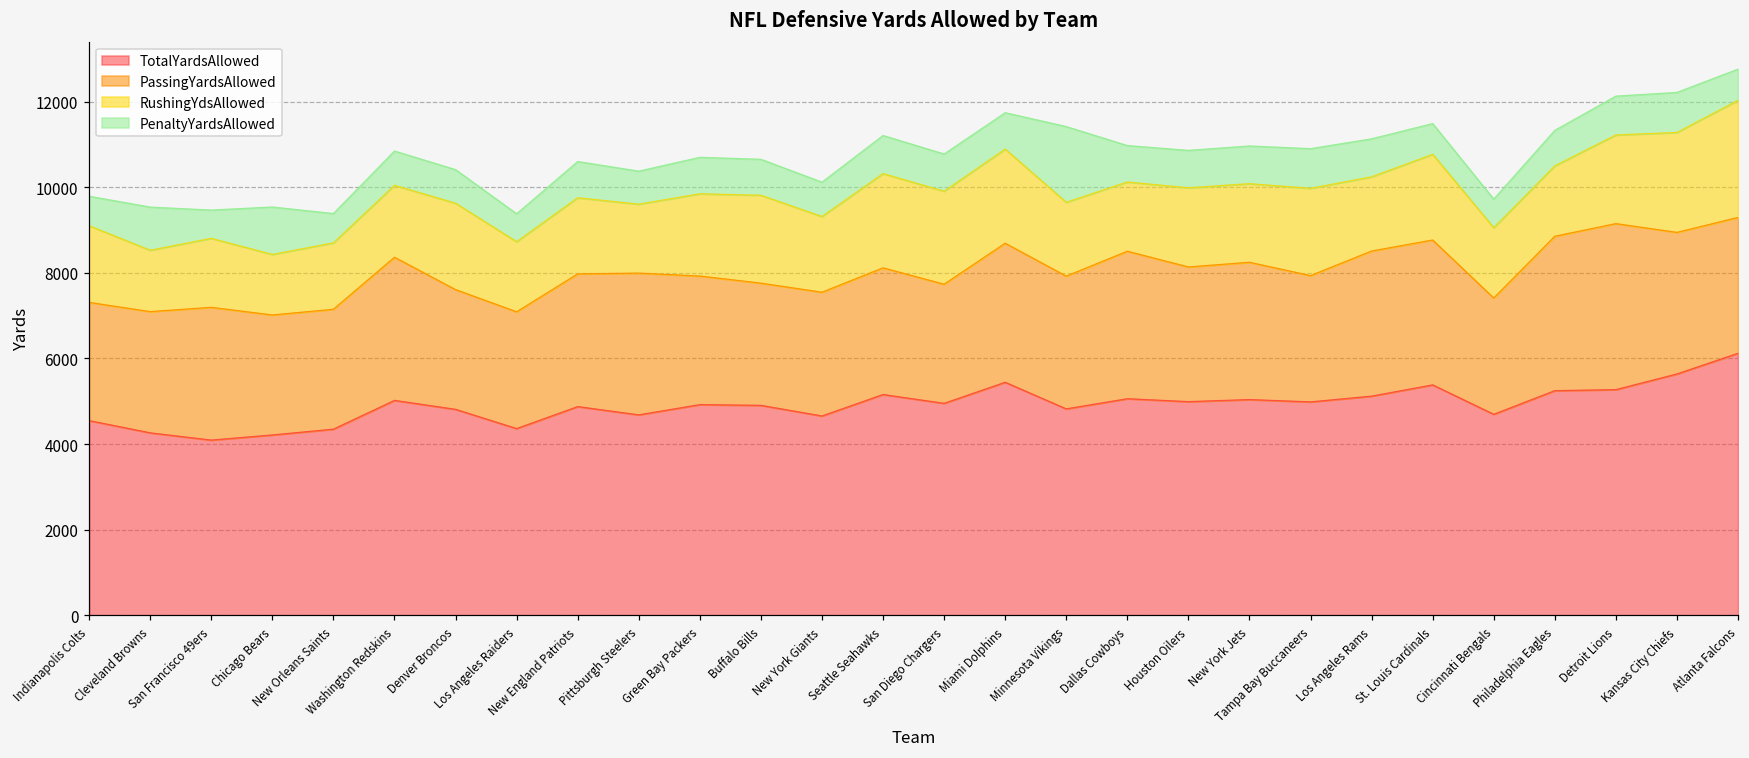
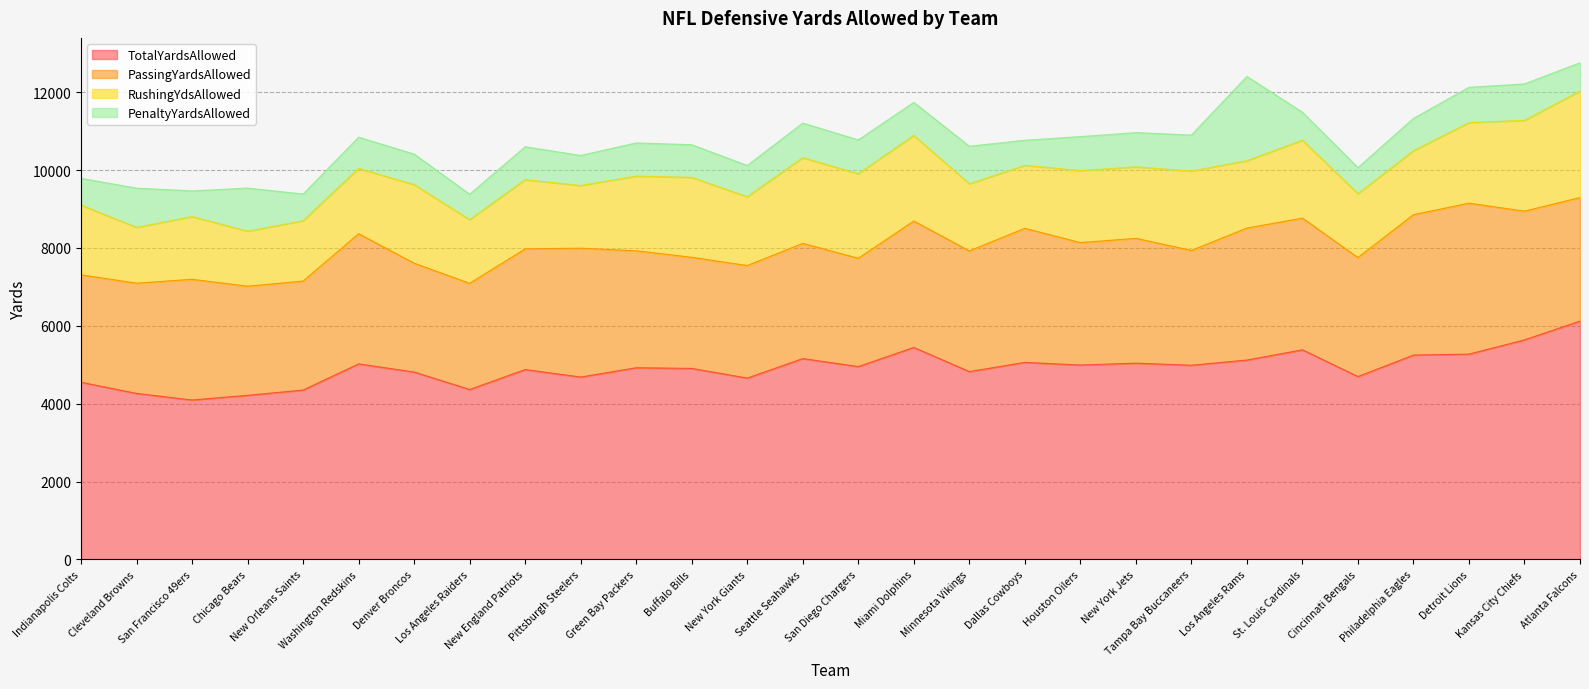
  {
    "TotalYardsAllowed": {
      "Indianapolis Colts": 4600,
      "Cleveland Browns": 4300,
      "San Francisco 49ers": 4100,
      "Chicago Bears": 4200,
      "New Orleans Saints": 4400,
      "Washington Redskins": 5000,
      "Denver Broncos": 4800,
      "Los Angeles Raiders": 4400,
      "New England Patriots": 4900,
      "Pittsburgh Steelers": 4700,
      "Green Bay Packers": 4900,
      "Buffalo Bills": 4900,
      "New York Giants": 4700,
      "Seattle Seahawks": 5200,
      "San Diego Chargers": 5000,
      "Miami Dolphins": 5400,
      "Minnesota Vikings": 4800,
      "Dallas Cowboys": 5100,
      "Houston Oilers": 5000,
      "New York Jets": 5000,
      "Tampa Bay Buccaneers": 5000,
      "Los Angeles Rams": 5100,
      "St. Louis Cardinals": 5400,
      "Cincinnati Bengals": 4700,
      "Philadelphia Eagles": 5200,
      "Detroit Lions": 5300,
      "Kansas City Chiefs": 5600,
      "Atlanta Falcons": 6100
    },
    "PassingYardsAllowed": {
      "Indianapolis Colts": 2800,
      "Cleveland Browns": 2800,
      "San Francisco 49ers": 3100,
      "Chicago Bears": 2800,
      "New Orleans Saints": 2800,
      "Washington Redskins": 3300,
      "Denver Broncos": 2800,
      "Los Angeles Raiders": 2700,
      "New England Patriots": 3100,
      "Pittsburgh Steelers": 3300,
      "Green Bay Packers": 3000,
      "Buffalo Bills": 2900,
      "New York Giants": 2900,
      "Seattle Seahawks": 3000,
      "San Diego Chargers": 2800,
      "Miami Dolphins": 3200,
      "Minnesota Vikings": 3100,
      "Dallas Cowboys": 3400,
      "Houston Oilers": 3100,
      "New York Jets": 3200,
      "Tampa Bay Buccaneers": 2900,
      "Los Angeles Rams": 3400,
      "St. Louis Cardinals": 3400,
-     "Cincinnati Bengals": 2700,
+     "Cincinnati Bengals": 3100,
      "Philadelphia Eagles": 3600,
      "Detroit Lions": 3900,
      "Kansas City Chiefs": 3300,
      "Atlanta Falcons": 3200
    },
    "RushingYdsAllowed": {
      "Indianapolis Colts": 1800,
      "Cleveland Browns": 1400,
      "San Francisco 49ers": 1600,
      "Chicago Bears": 1400,
      "New Orleans Saints": 1600,
      "Washington Redskins": 1700,
      "Denver Broncos": 2000,
      "Los Angeles Raiders": 1600,
      "New England Patriots": 1800,
      "Pittsburgh Steelers": 1600,
      "Green Bay Packers": 1900,
      "Buffalo Bills": 2100,
      "New York Giants": 1800,
      "Seattle Seahawks": 2200,
      "San Diego Chargers": 2200,
      "Miami Dolphins": 2200,
      "Minnesota Vikings": 1700,
      "Dallas Cowboys": 1600,
      "Houston Oilers": 1800,
      "New York Jets": 1800,
      "Tampa Bay Buccaneers": 2000,
      "Los Angeles Rams": 1700,
      "St. Louis Cardinals": 2000,
      "Cincinnati Bengals": 1600,
      "Philadelphia Eagles": 1600,
      "Detroit Lions": 2100,
      "Kansas City Chiefs": 2300,
      "Atlanta Falcons": 2700
    },
    "PenaltyYardsAllowed": {
      "Indianapolis Colts": 700,
      "Cleveland Browns": 1000,
      "San Francisco 49ers": 700,
      "Chicago Bears": 1100,
      "New Orleans Saints": 700,
      "Washington Redskins": 800,
      "Denver Broncos": 800,
      "Los Angeles Raiders": 700,
      "New England Patriots": 800,
      "Pittsburgh Steelers": 800,
      "Green Bay Packers": 900,
      "Buffalo Bills": 800,
      "New York Giants": 800,
      "Seattle Seahawks": 900,
      "San Diego Chargers": 900,
      "Miami Dolphins": 900,
-     "Minnesota Vikings": 1800,
-     "Dallas Cowboys": 900,
+     "Minnesota Vikings": 1000,
+     "Dallas Cowboys": 600,
      "Houston Oilers": 900,
      "New York Jets": 900,
      "Tampa Bay Buccaneers": 900,
-     "Los Angeles Rams": 900,
+     "Los Angeles Rams": 2200,
      "St. Louis Cardinals": 700,
      "Cincinnati Bengals": 700,
      "Philadelphia Eagles": 800,
      "Detroit Lions": 900,
      "Kansas City Chiefs": 900,
      "Atlanta Falcons": 700
    }
  }
